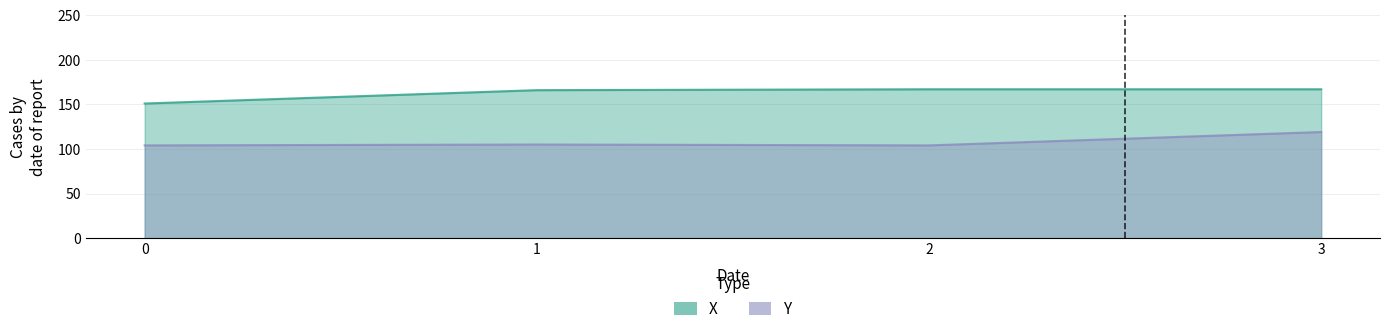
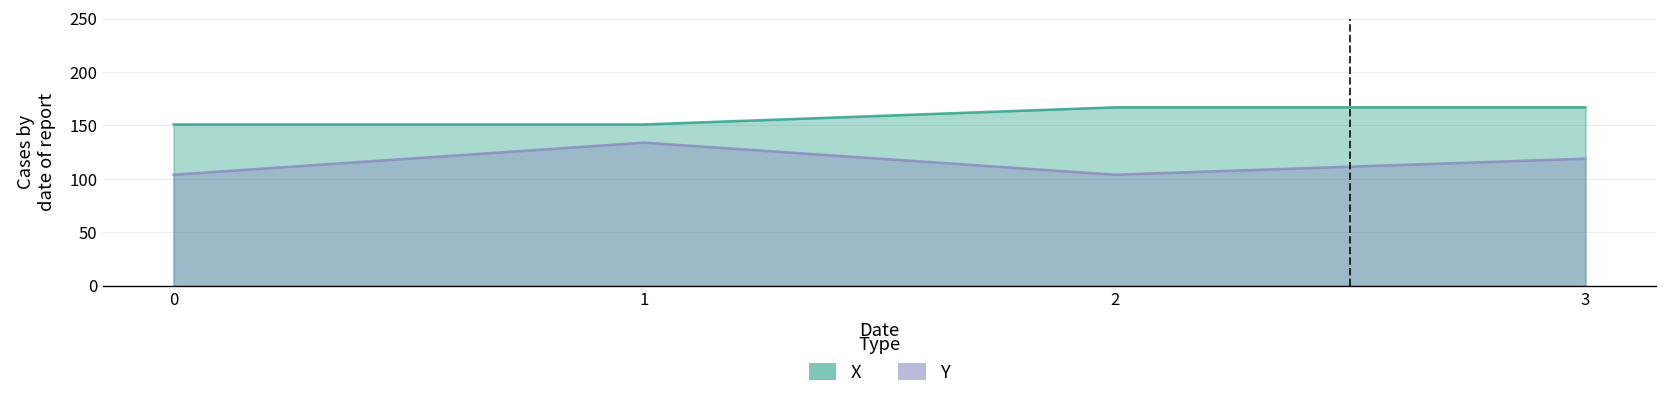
  {
    "X": {
      "0": 150,
-     "1": 170,
+     "1": 150,
      "2": 170,
      "3": 170
    },
    "Y": {
      "0": 100,
-     "1": 110,
+     "1": 130,
      "2": 100,
      "3": 120
    }
  }
